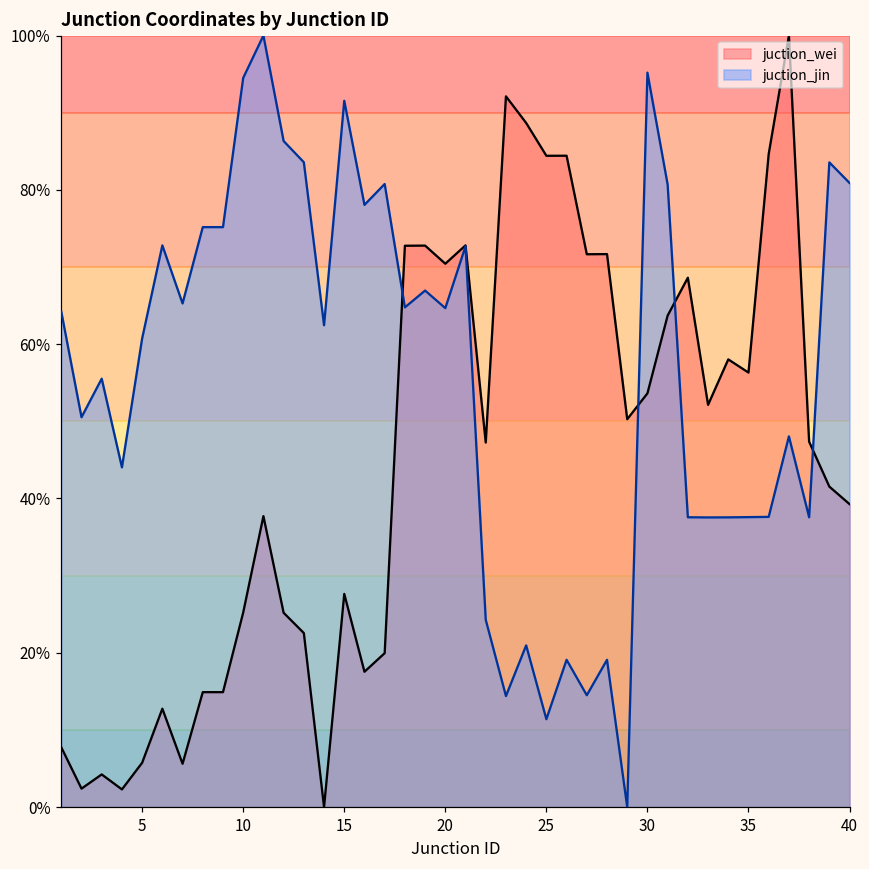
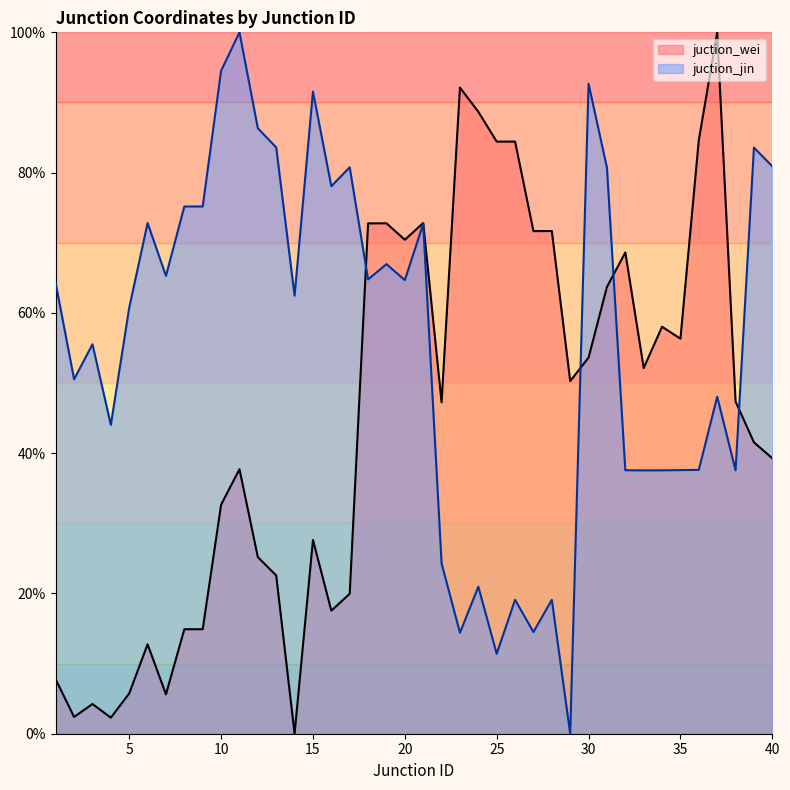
  {
    "juction_wei": {
      "5": "6%",
-     "10": "25%",
+     "10": "33%",
      "15": "28%",
      "20": "70%",
      "25": "84%",
      "30": "54%",
      "35": "56%",
      "40": "39%"
    },
    "juction_jin": {
      "5": "61%",
      "10": "95%",
      "15": "92%",
      "20": "65%",
      "25": "11%",
-     "30": "95%",
+     "30": "93%",
      "35": "38%",
      "40": "81%"
    }
  }
